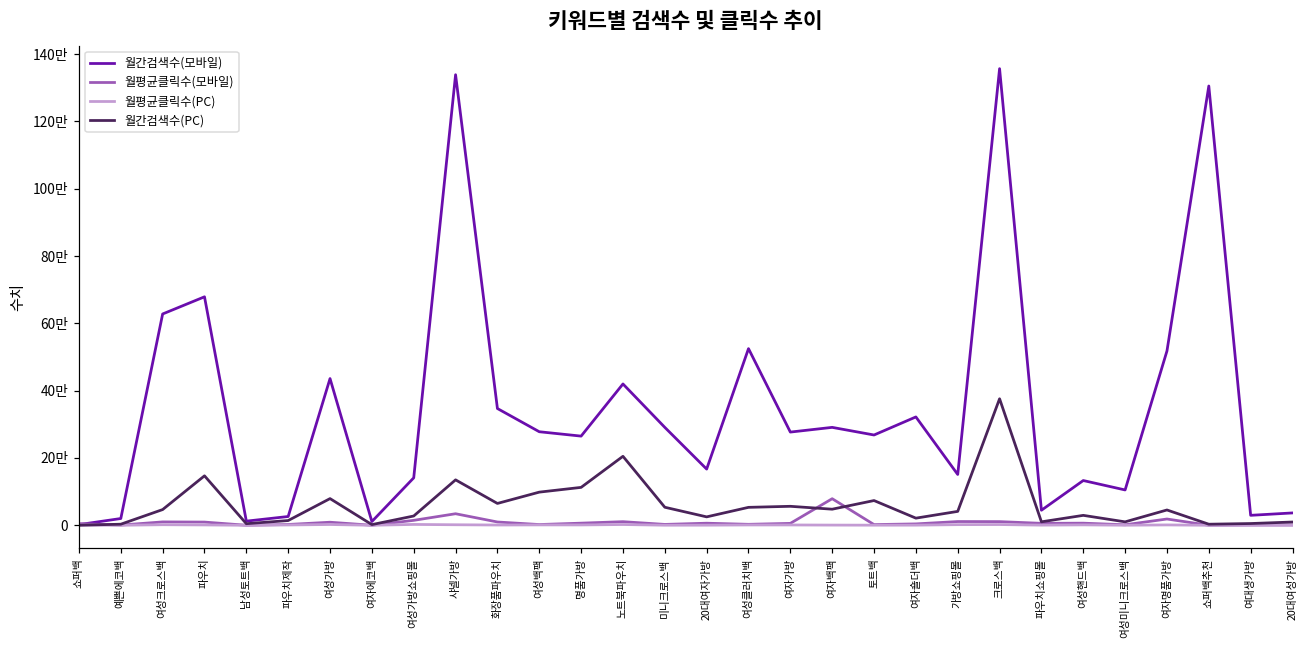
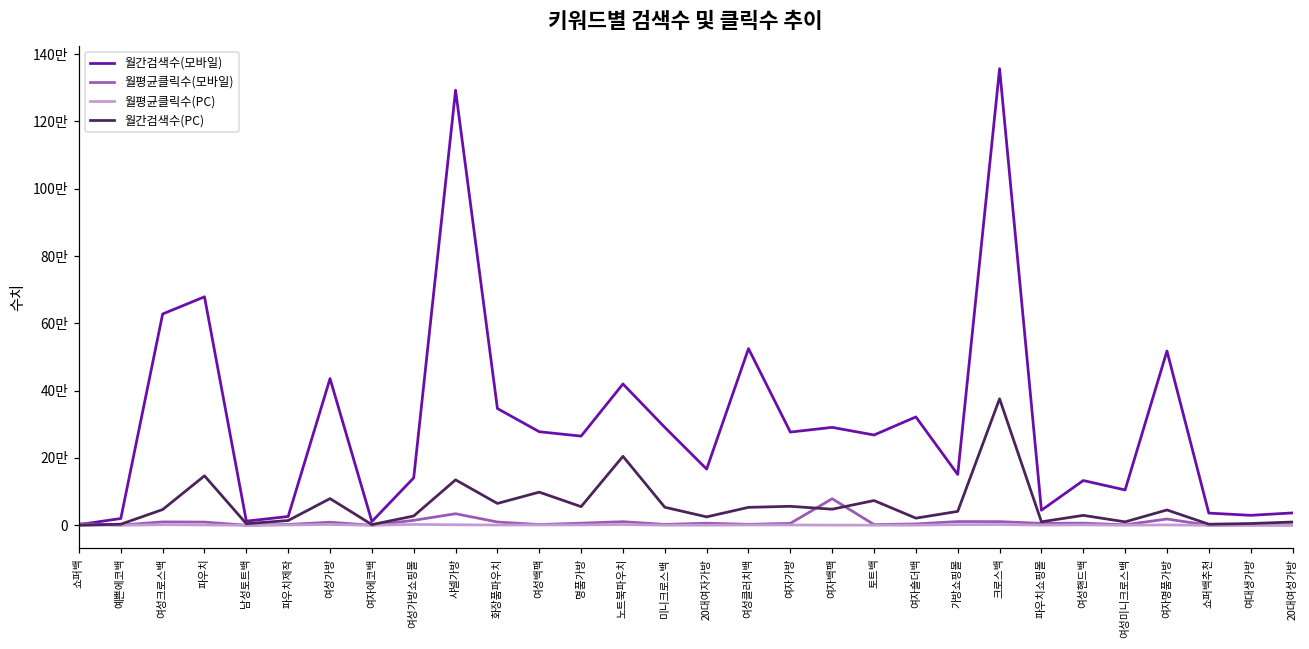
  {
    "월간검색수(모바일)": {
      "예쁜에코백": "2만",
      "여성크로스백": "63만",
      "파우치": "68만",
      "파우치제작": "3만",
      "여성가방": "44만",
      "여자에코백": "1만",
      "여성가방쇼핑몰": "14만",
-     "샤넬가방": "134만",
+     "샤넬가방": "129만",
      "화장품파우치": "35만",
      "여성백팩": "28만",
      "명품가방": "27만",
      "노트북파우치": "42만",
      "미니크로스백": "29만",
      "20대여자가방": "17만",
      "여성클러치백": "53만",
      "여자가방": "28만",
      "여자백팩": "29만",
      "토트백": "27만",
      "여자숄더백": "32만",
      "가방쇼핑몰": "15만",
      "크로스백": "136만",
      "파우치쇼핑몰": "4만",
      "여성핸드백": "13만",
      "여성미니크로스백": "11만",
      "여자명품가방": "52만",
-     "쇼퍼백추천": "131만",
+     "쇼퍼백추천": "4만",
      "여대생가방": "3만",
      "20대여성가방": "4만"
    },
    "월평균클릭수(모바일)": {
      "파우치": "1만",
      "여성가방쇼핑몰": "1만",
      "샤넬가방": "3만",
      "화장품파우치": "1만",
      "노트북파우치": "1만",
      "여자백팩": "8만",
      "가방쇼핑몰": "1만",
      "크로스백": "1만",
      "여자명품가방": "2만"
    },
    "월평균클릭수(PC)": {
      "파우치": "0만",
      "여성가방쇼핑몰": "0만",
      "샤넬가방": "0만",
      "화장품파우치": "0만",
      "노트북파우치": "0만",
      "여자백팩": "0만",
      "가방쇼핑몰": "0만",
      "크로스백": "0만",
      "여자명품가방": "0만"
    },
    "월간검색수(PC)": {
      "여성크로스백": "5만",
      "파우치": "15만",
      "파우치제작": "1만",
      "여성가방": "8만",
      "여성가방쇼핑몰": "3만",
      "샤넬가방": "14만",
      "화장품파우치": "6만",
      "여성백팩": "10만",
-     "명품가방": "11만",
+     "명품가방": "6만",
      "노트북파우치": "21만",
      "미니크로스백": "5만",
      "20대여자가방": "3만",
      "여성클러치백": "5만",
      "여자가방": "6만",
      "여자백팩": "5만",
      "토트백": "7만",
      "여자숄더백": "2만",
      "가방쇼핑몰": "4만",
      "크로스백": "38만",
      "여성핸드백": "3만",
      "여성미니크로스백": "1만",
      "여자명품가방": "5만",
      "20대여성가방": "1만"
    }
  }
